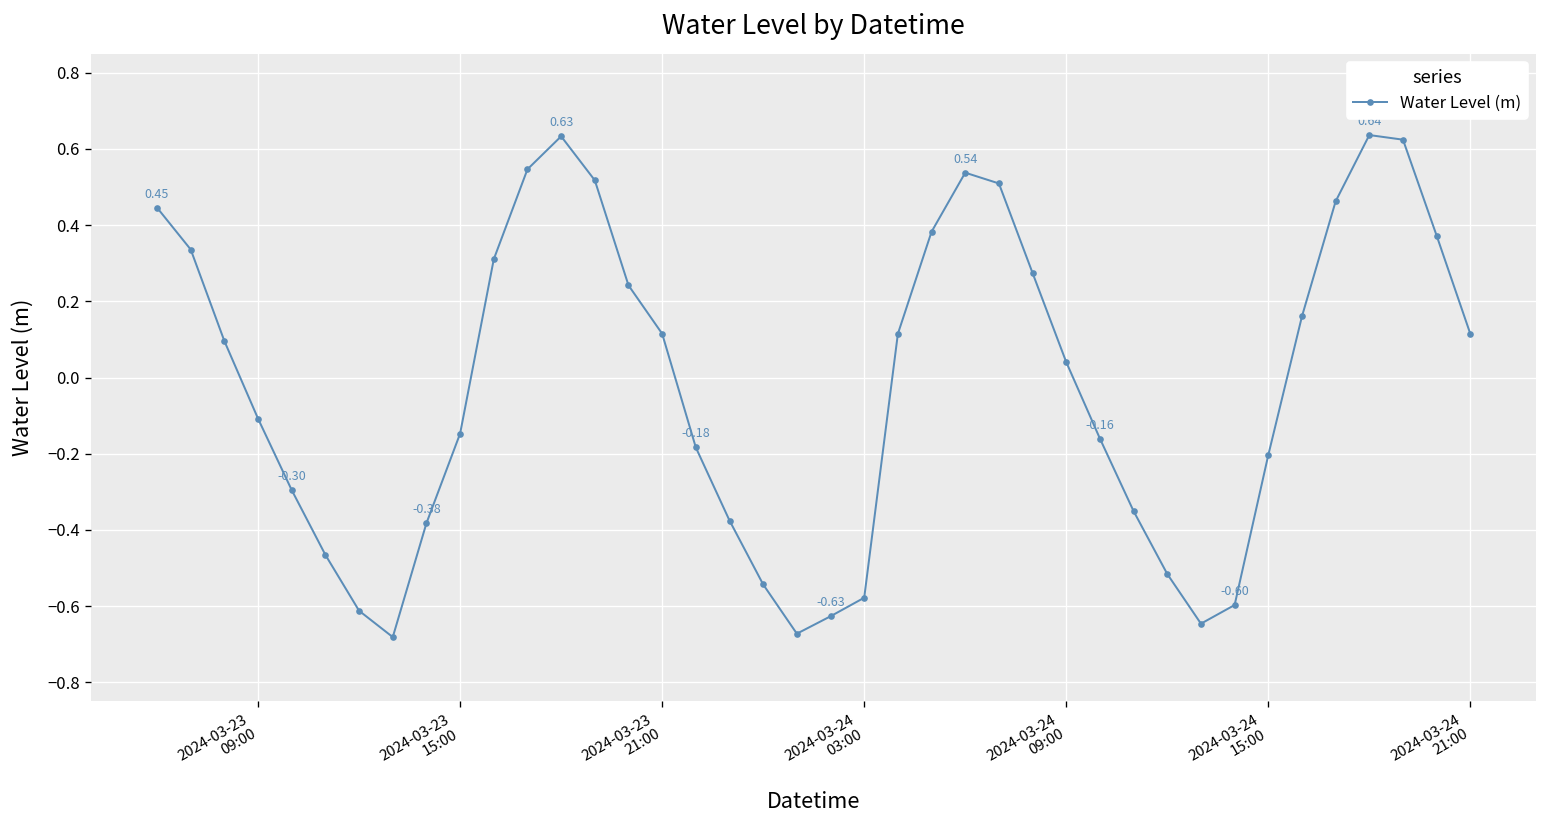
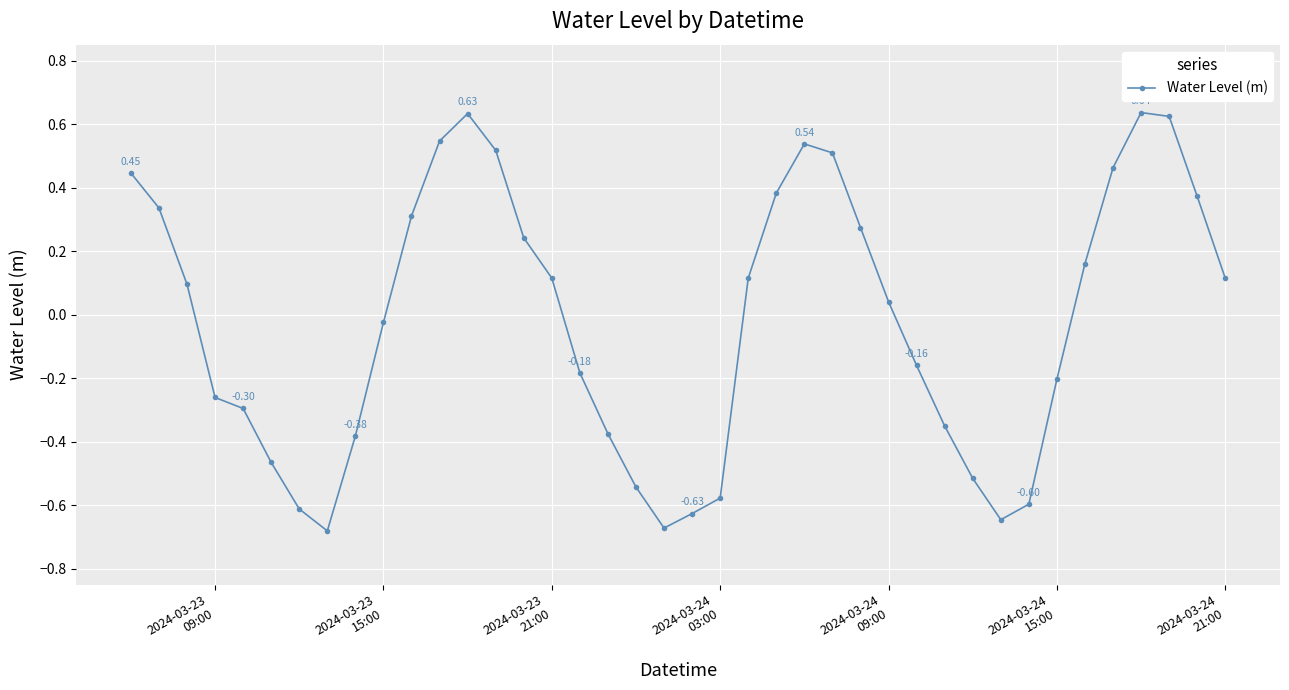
  {
-   "2024-03-23 09:00": -0.11,
-   "2024-03-23 15:00": -0.15,
+   "2024-03-23 09:00": -0.26,
+   "2024-03-23 15:00": -0.02,
    "2024-03-23 21:00": 0.11,
    "2024-03-24 03:00": -0.58,
    "2024-03-24 09:00": 0.04,
    "2024-03-24 15:00": -0.20,
    "2024-03-24 21:00": 0.11
  }
